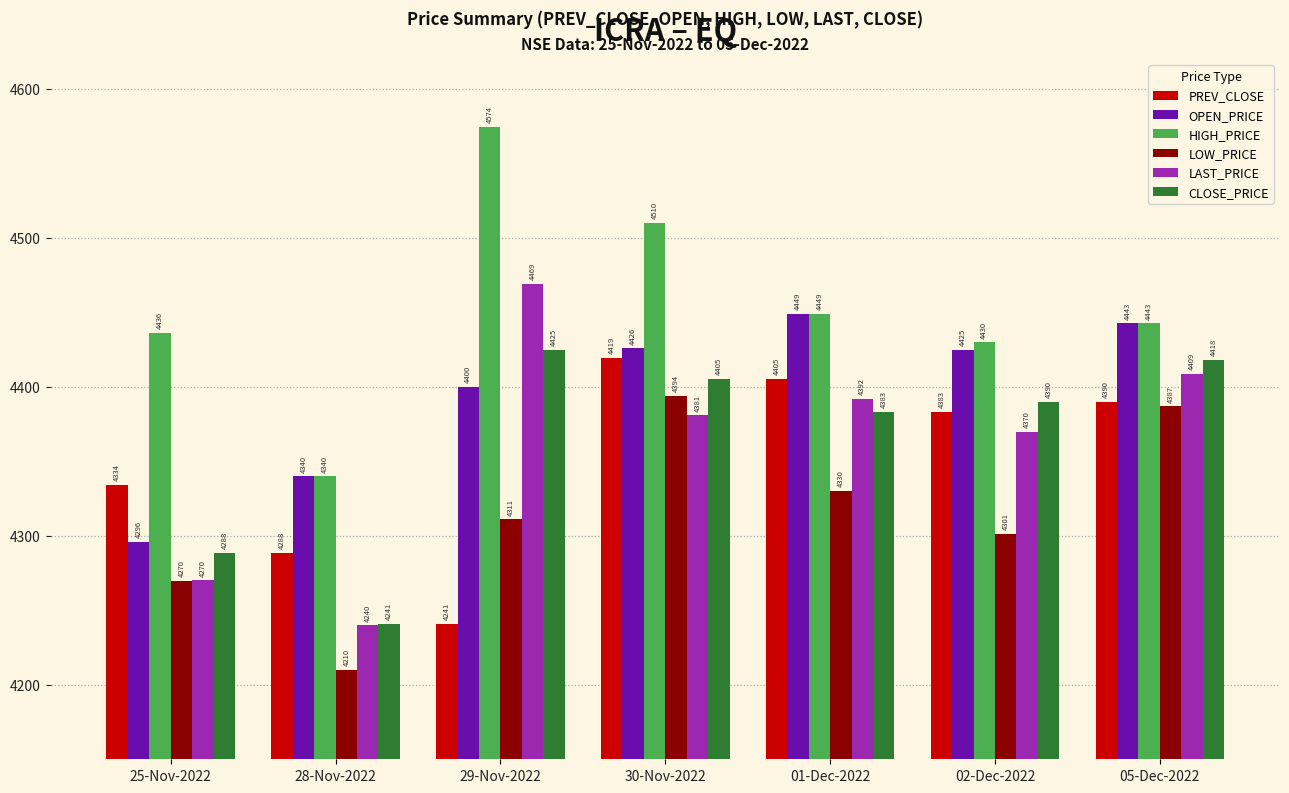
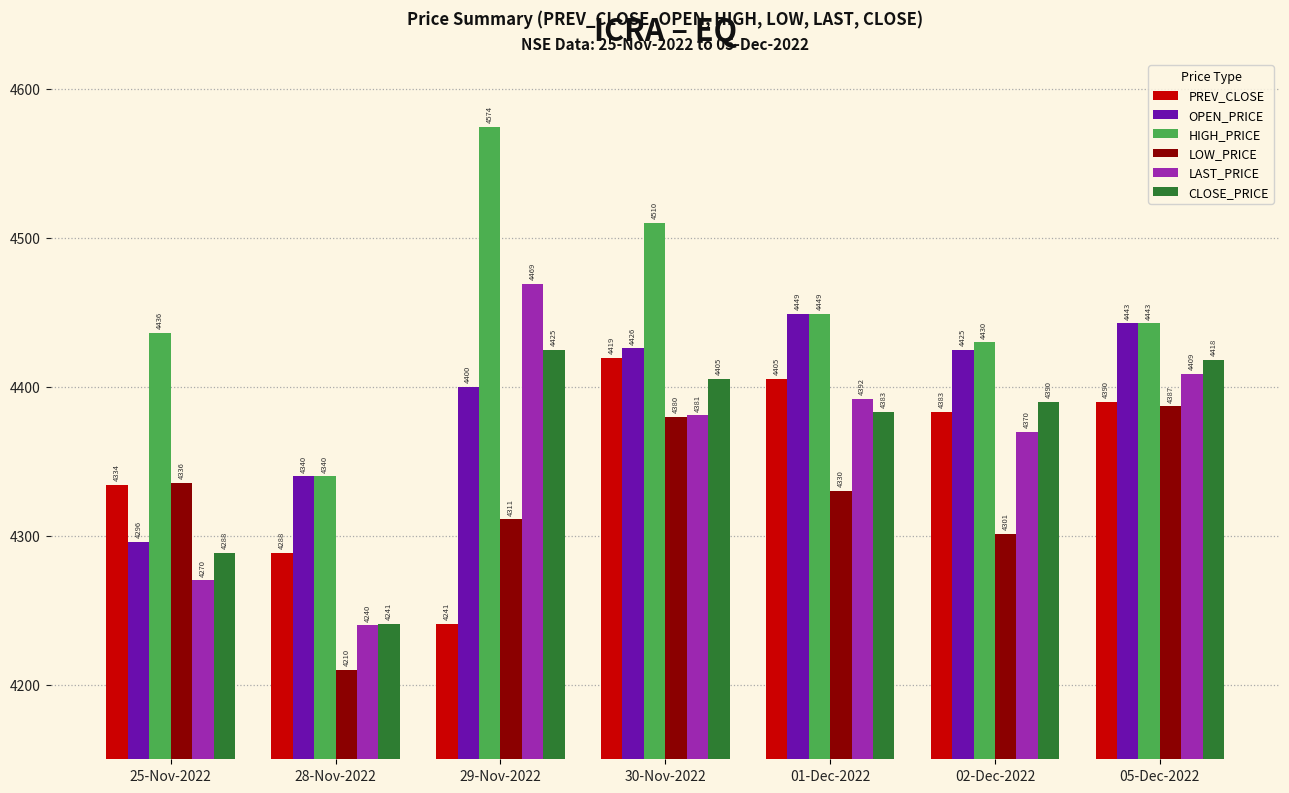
  {
    "PREV_CLOSE": {
      "25-Nov-2022": 4334,
      "28-Nov-2022": 4288,
      "29-Nov-2022": 4241,
      "30-Nov-2022": 4419,
      "01-Dec-2022": 4405,
      "02-Dec-2022": 4383,
      "05-Dec-2022": 4390
    },
    "HIGH_PRICE": {
      "25-Nov-2022": 4436,
      "28-Nov-2022": 4340,
      "29-Nov-2022": 4574,
      "30-Nov-2022": 4510,
      "01-Dec-2022": 4449,
      "02-Dec-2022": 4430,
      "05-Dec-2022": 4443
    },
    "LOW_PRICE": {
-     "25-Nov-2022": 4270,
+     "25-Nov-2022": 4336,
      "28-Nov-2022": 4210,
      "29-Nov-2022": 4311,
-     "30-Nov-2022": 4394,
+     "30-Nov-2022": 4380,
      "01-Dec-2022": 4330,
      "02-Dec-2022": 4301,
      "05-Dec-2022": 4387
    },
    "CLOSE_PRICE": {
      "25-Nov-2022": 4288,
      "28-Nov-2022": 4241,
      "29-Nov-2022": 4425,
      "30-Nov-2022": 4405,
      "01-Dec-2022": 4383,
      "02-Dec-2022": 4390,
      "05-Dec-2022": 4418
    }
  }
